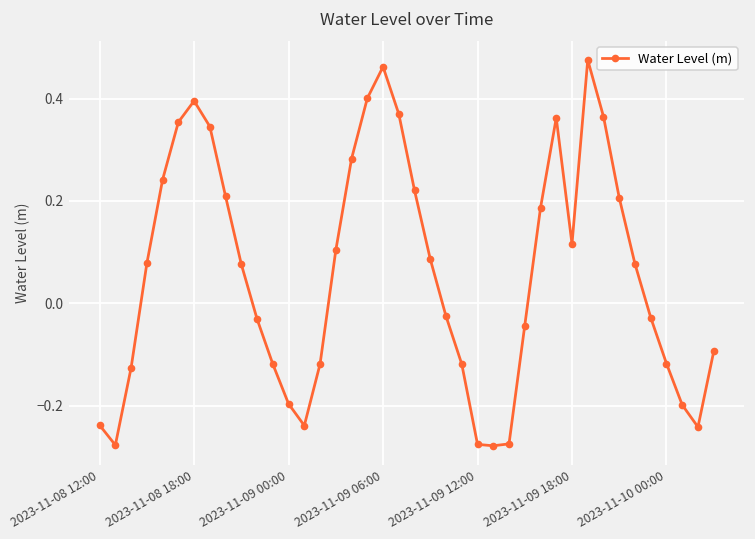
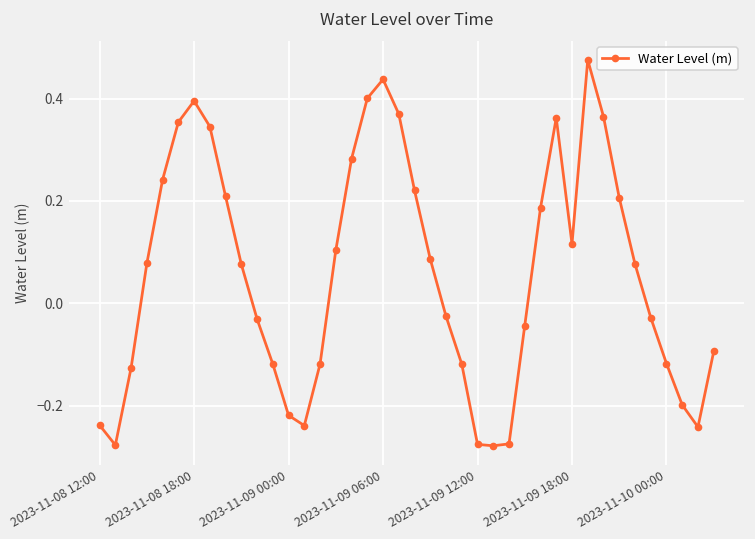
  {
    "2023-11-08 12:00": -0.24,
    "2023-11-08 18:00": 0.40,
-   "2023-11-09 00:00": -0.20,
-   "2023-11-09 06:00": 0.46,
+   "2023-11-09 00:00": -0.22,
+   "2023-11-09 06:00": 0.44,
    "2023-11-09 12:00": -0.28,
    "2023-11-09 18:00": 0.12,
    "2023-11-10 00:00": -0.12
  }
